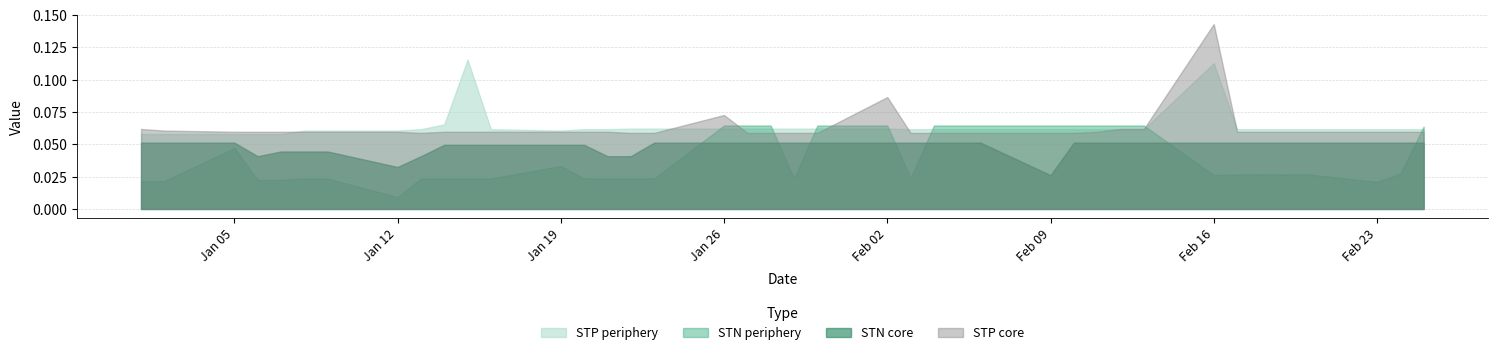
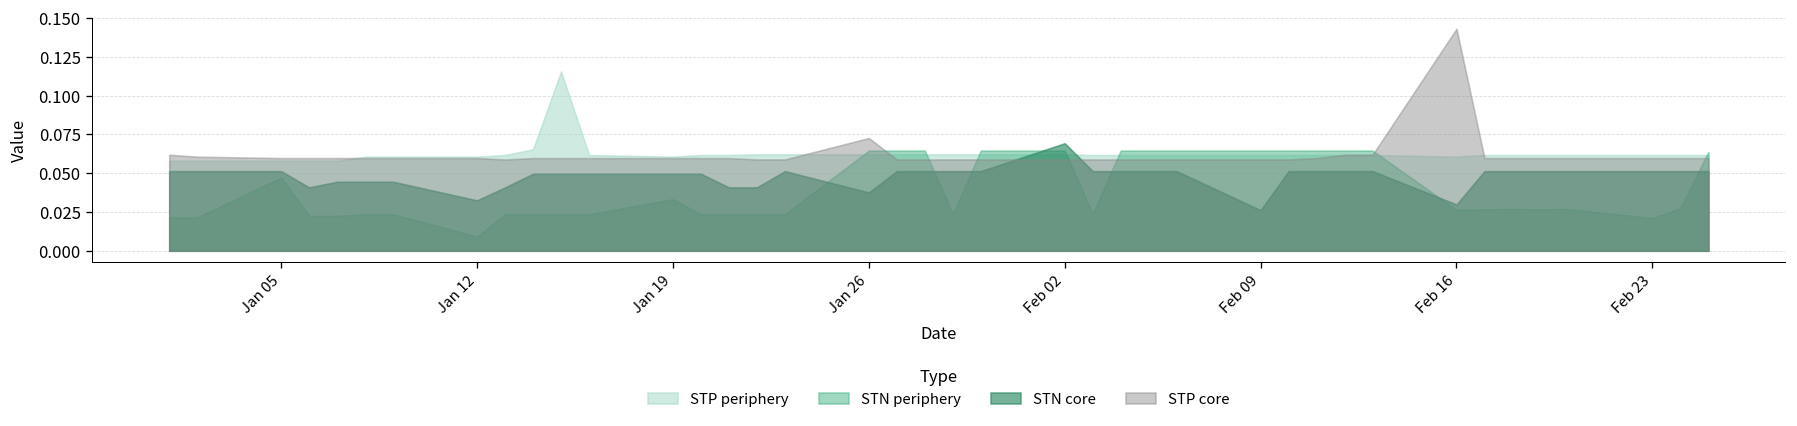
  {
    "STP periphery": {
      "Jan 26": 0.062,
      "Feb 02": 0.062,
      "Feb 09": 0.062,
-     "Feb 16": 0.113,
+     "Feb 16": 0.061,
      "Feb 23": 0.062
    },
    "STN periphery": {
      "Jan 05": 0.047,
      "Jan 12": 0.009,
      "Jan 19": 0.033,
      "Jan 26": 0.065,
      "Feb 02": 0.065,
      "Feb 09": 0.065,
      "Feb 16": 0.026,
      "Feb 23": 0.021
    },
    "STN core": {
      "Jan 05": 0.051,
      "Jan 12": 0.032,
      "Jan 19": 0.050,
-     "Jan 26": 0.051,
-     "Feb 02": 0.051,
+     "Jan 26": 0.038,
+     "Feb 02": 0.069,
      "Feb 09": 0.026,
-     "Feb 16": 0.051,
+     "Feb 16": 0.030,
      "Feb 23": 0.051
    },
    "STP core": {
      "Jan 26": 0.073,
-     "Feb 02": 0.087,
+     "Feb 02": 0.059,
      "Feb 09": 0.059,
      "Feb 16": 0.143,
      "Feb 23": 0.060
    }
  }
